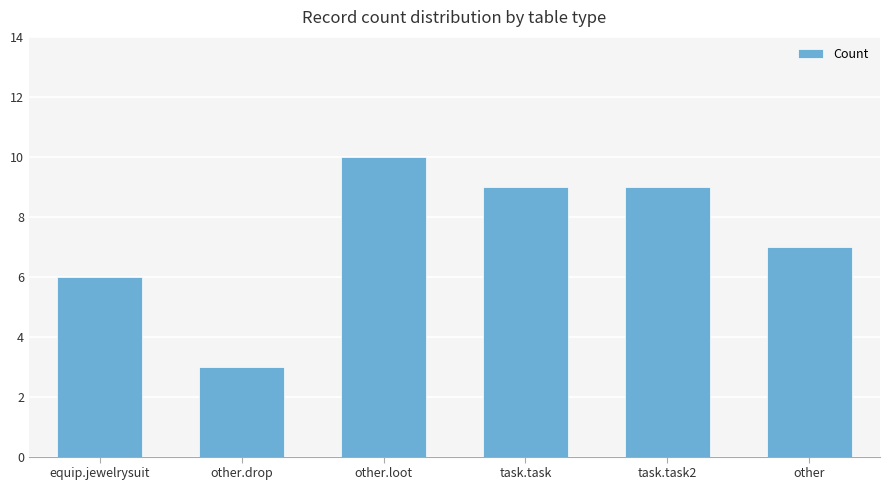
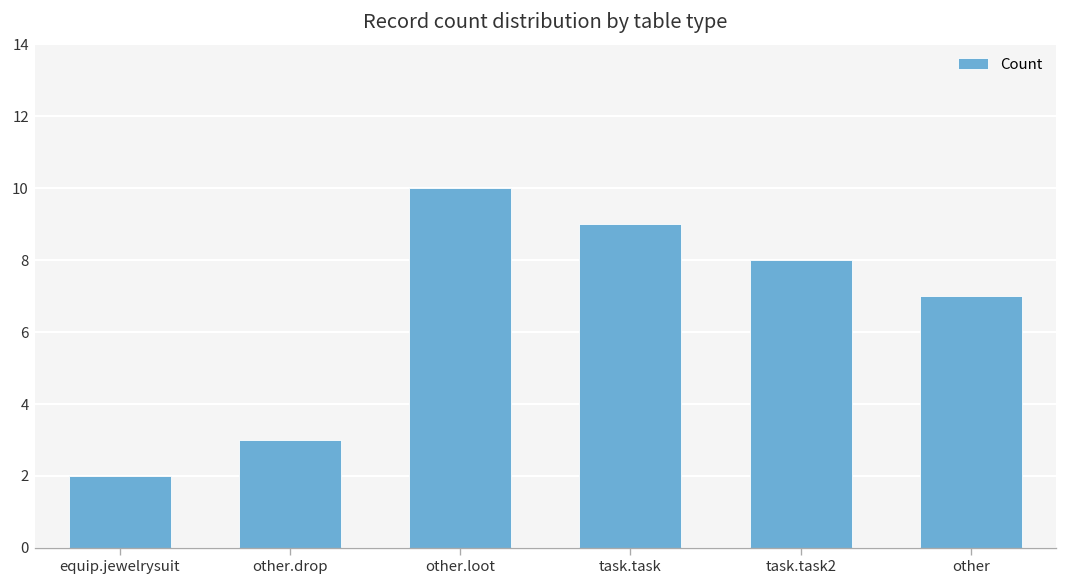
  {
-   "equip.jewelrysuit": 6,
+   "equip.jewelrysuit": 2,
    "other.drop": 3,
    "other.loot": 10,
    "task.task": 9,
-   "task.task2": 9,
+   "task.task2": 8,
    "other": 7
  }
